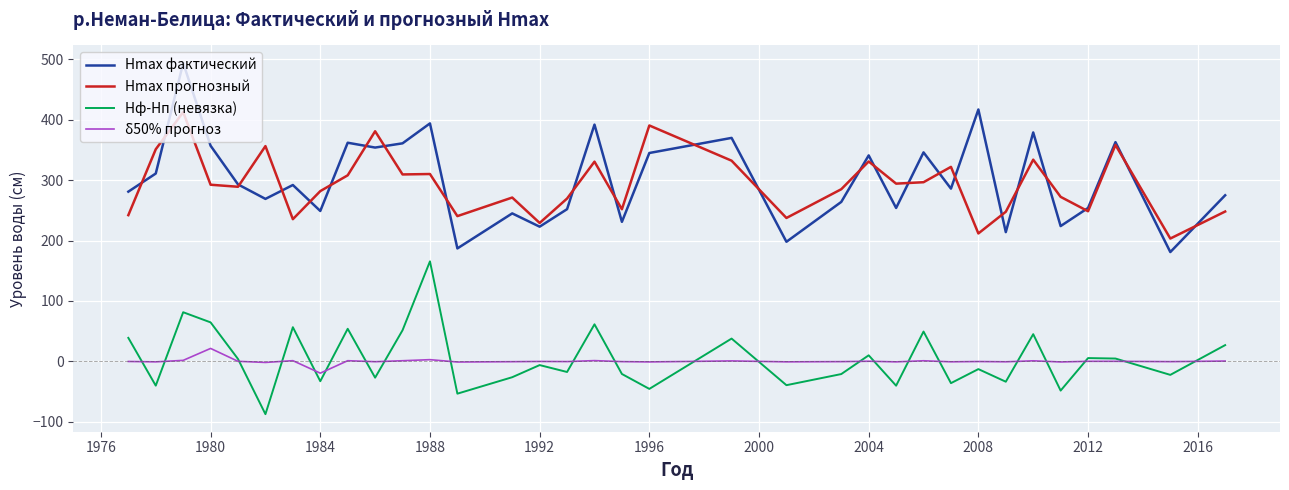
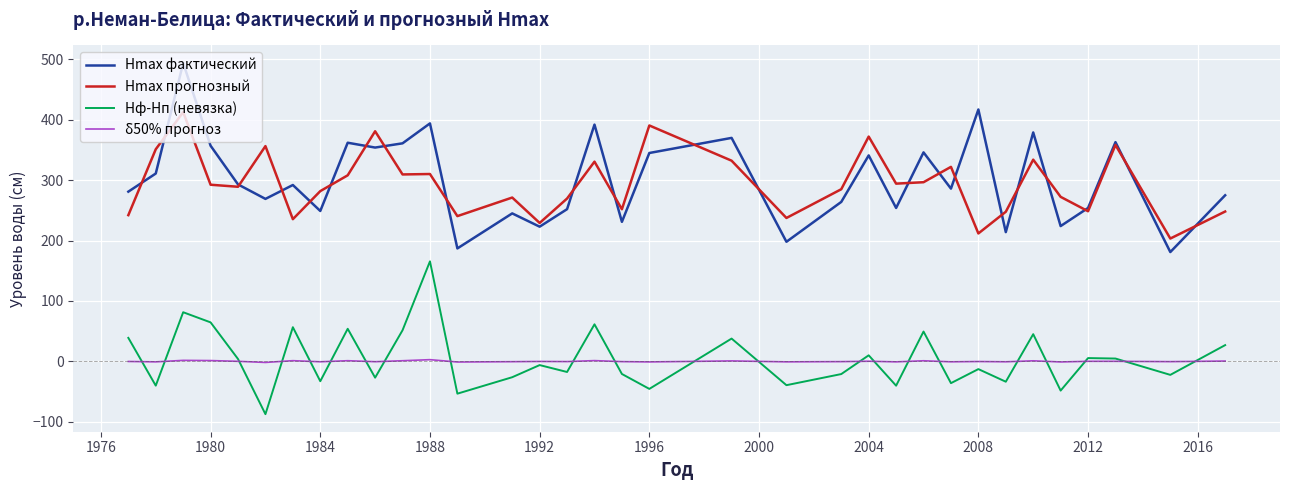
  {
    "Hmax фактический": {
      "1980": 360,
      "1984": 250,
      "1988": 390,
      "1992": 220,
      "1996": 350,
      "2004": 340,
      "2008": 420,
      "2012": 250
    },
    "Hmax прогнозный": {
      "1980": 290,
      "1984": 280,
      "1988": 310,
      "1992": 230,
      "1996": 390,
-     "2004": 330,
+     "2004": 370,
      "2008": 210,
      "2012": 250
    },
    "Hф-Hп (невязка)": {
      "1980": 60,
      "1984": -30,
      "1988": 170,
      "1992": -10,
      "1996": -50,
      "2004": 10,
      "2008": -10,
      "2012": 10
    },
    "δ50% прогноз": {
-     "1980": 20,
-     "1984": -20,
+     "1980": 0,
+     "1984": 0,
      "1988": 0,
      "1992": 0,
      "1996": 0,
      "2004": 0,
      "2008": 0,
      "2012": 0
    }
  }
